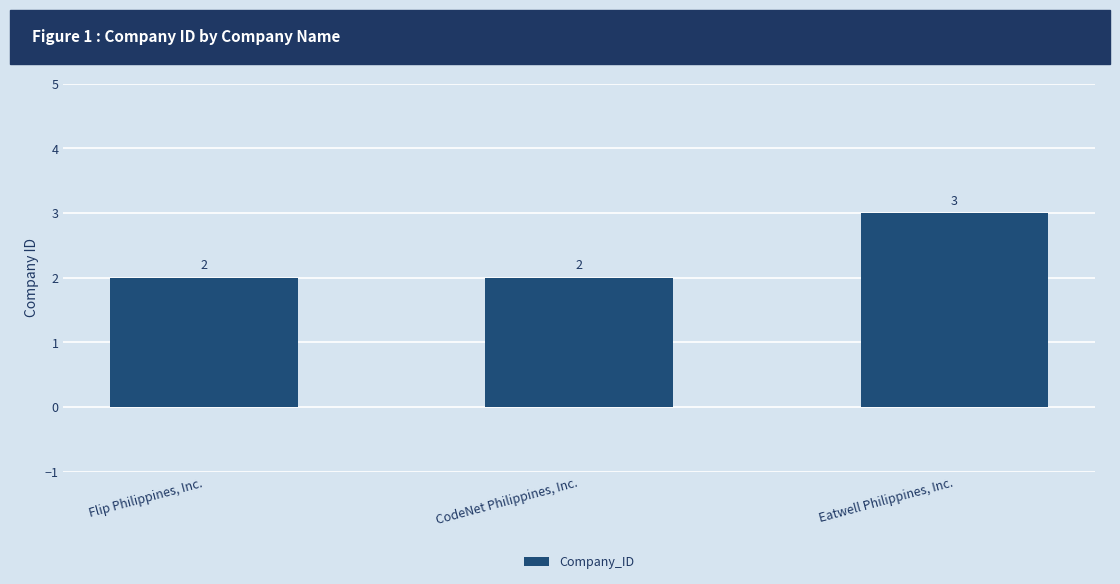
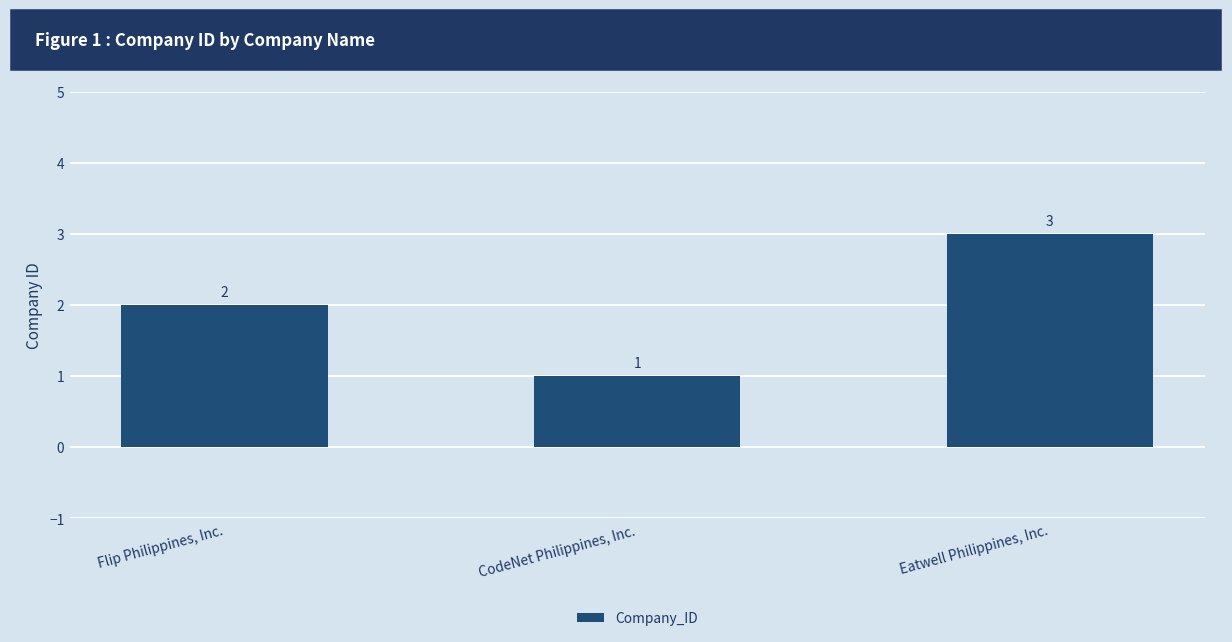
  {
    "Flip Philippines, Inc.": 2,
-   "CodeNet Philippines, Inc.": 2,
+   "CodeNet Philippines, Inc.": 1,
    "Eatwell Philippines, Inc.": 3
  }
